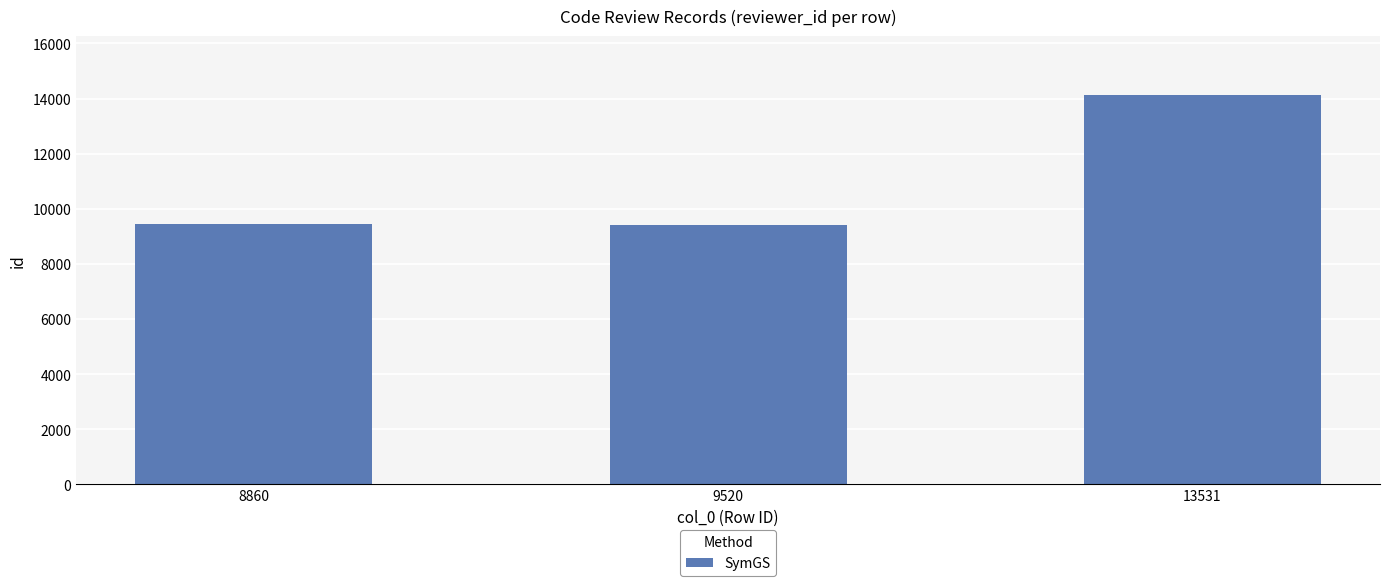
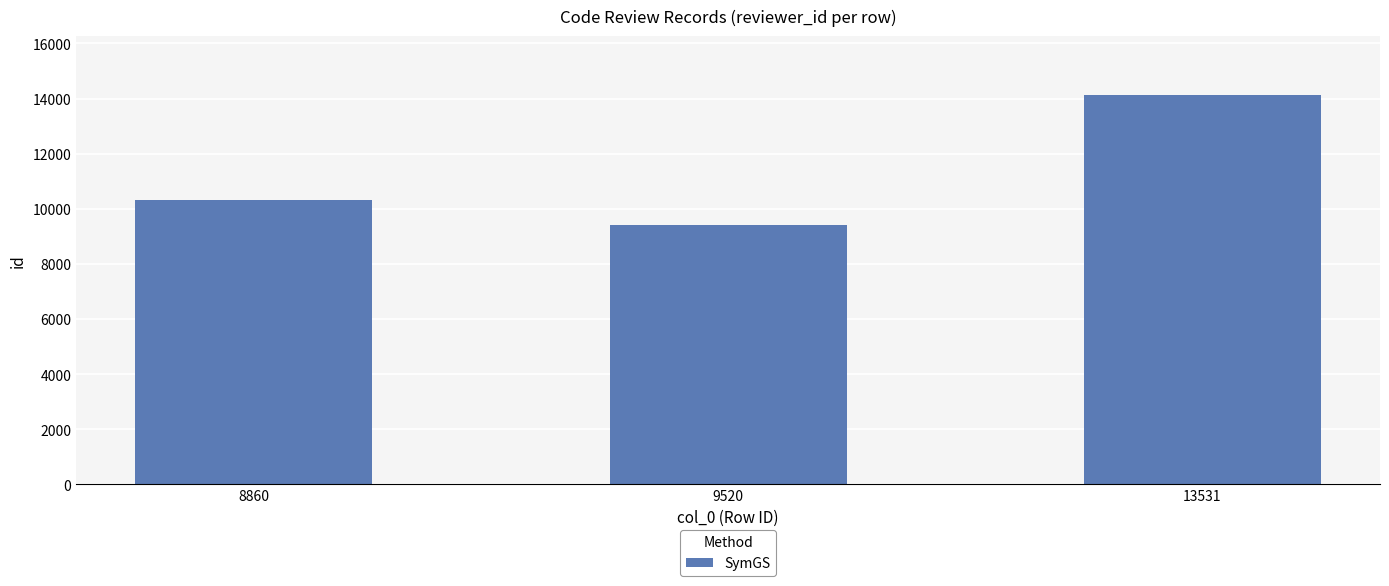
  {
-   "8860": 9500,
+   "8860": 10300,
    "9520": 9400,
    "13531": 14100
  }
